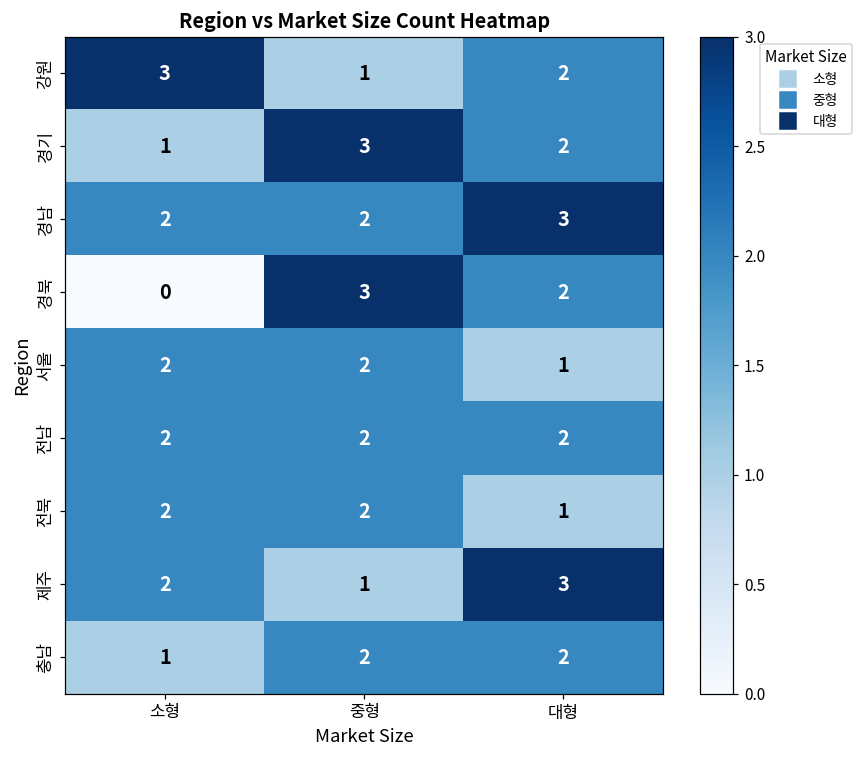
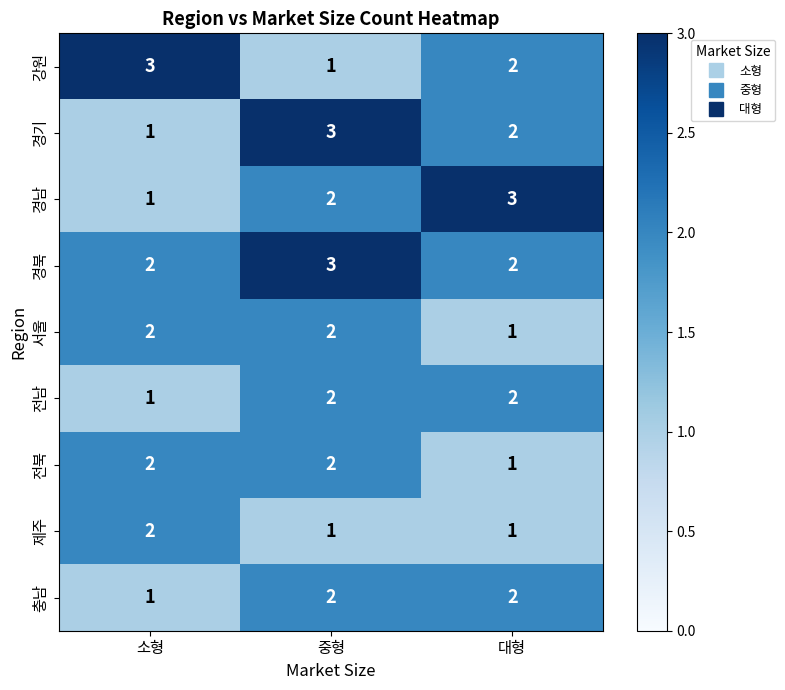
  {
    "강원": {
      "소형": 3,
      "중형": 1,
      "대형": 2
    },
    "경기": {
      "소형": 1,
      "중형": 3,
      "대형": 2
    },
    "경남": {
-     "소형": 2,
+     "소형": 1,
      "중형": 2,
      "대형": 3
    },
    "경북": {
-     "소형": 0,
+     "소형": 2,
      "중형": 3,
      "대형": 2
    },
    "서울": {
      "소형": 2,
      "중형": 2,
      "대형": 1
    },
    "전남": {
-     "소형": 2,
+     "소형": 1,
      "중형": 2,
      "대형": 2
    },
    "전북": {
      "소형": 2,
      "중형": 2,
      "대형": 1
    },
    "제주": {
      "소형": 2,
      "중형": 1,
-     "대형": 3
+     "대형": 1
    },
    "충남": {
      "소형": 1,
      "중형": 2,
      "대형": 2
    }
  }
